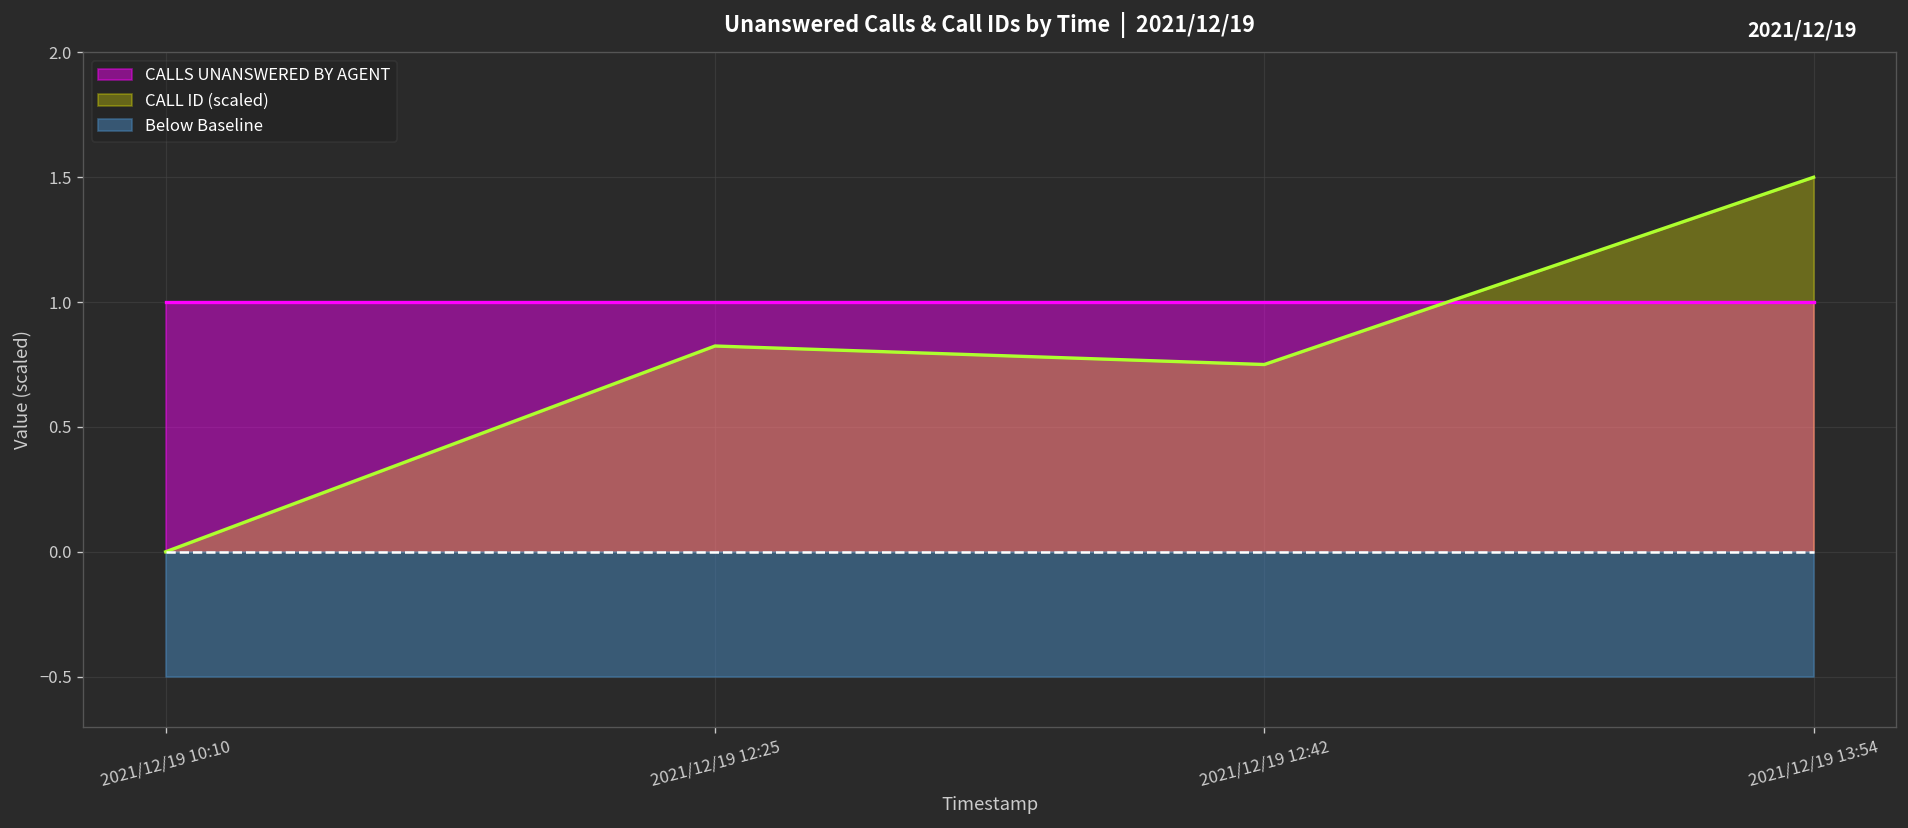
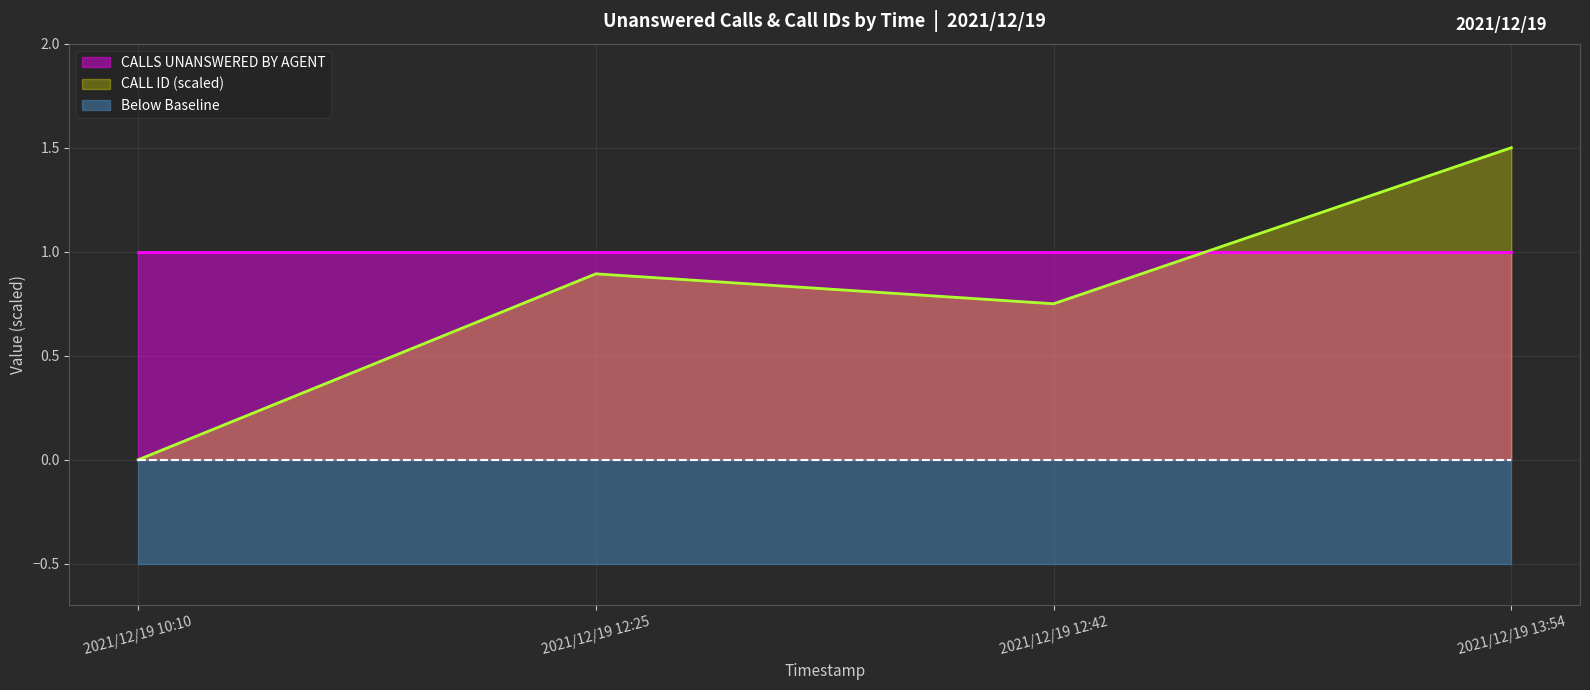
  {
    "CALLS UNANSWERED BY AGENT": {
      "2021/12/19 10:10": 1.00,
      "2021/12/19 12:25": 1.00,
      "2021/12/19 12:42": 1.00,
      "2021/12/19 13:54": 1.00
    },
    "CALL ID (scaled)": {
-     "2021/12/19 12:25": 0.82,
+     "2021/12/19 12:25": 0.89,
      "2021/12/19 12:42": 0.75,
      "2021/12/19 13:54": 1.50
    },
    "Below Baseline": {
      "2021/12/19 12:25": 0.00,
      "2021/12/19 12:42": 0.00,
      "2021/12/19 13:54": 0.00
    }
  }
